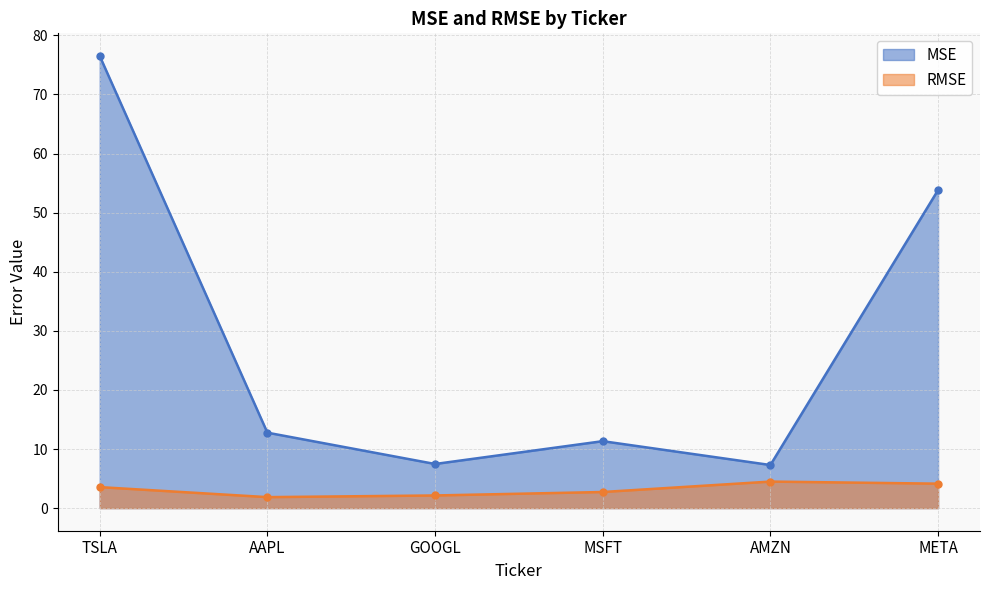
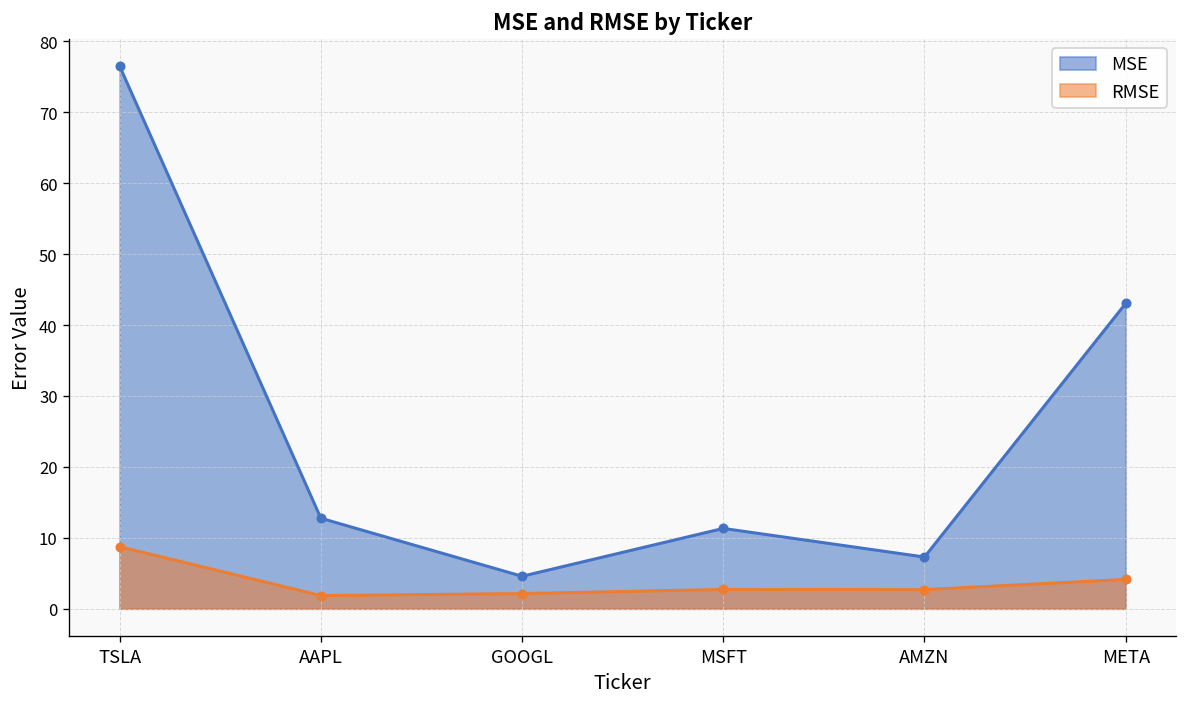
  {
    "MSE": {
      "TSLA": 77,
      "AAPL": 13,
-     "GOOGL": 7,
+     "GOOGL": 5,
      "MSFT": 11,
      "AMZN": 7,
-     "META": 54
+     "META": 43
    },
    "RMSE": {
-     "TSLA": 4,
+     "TSLA": 9,
      "AAPL": 2,
      "GOOGL": 2,
      "MSFT": 3,
-     "AMZN": 4,
+     "AMZN": 3,
      "META": 4
    }
  }
